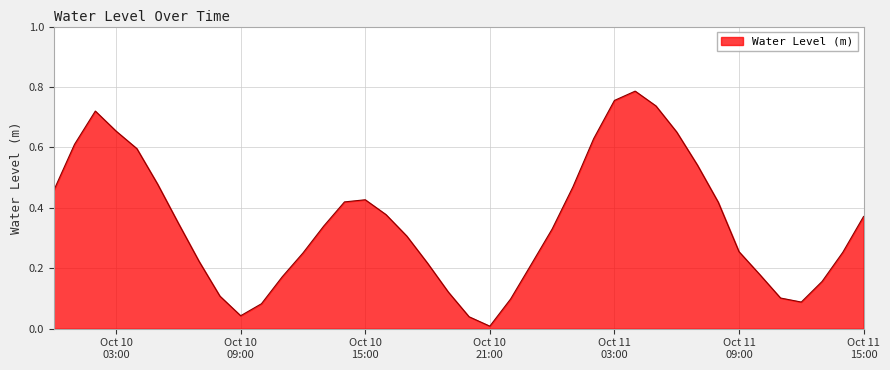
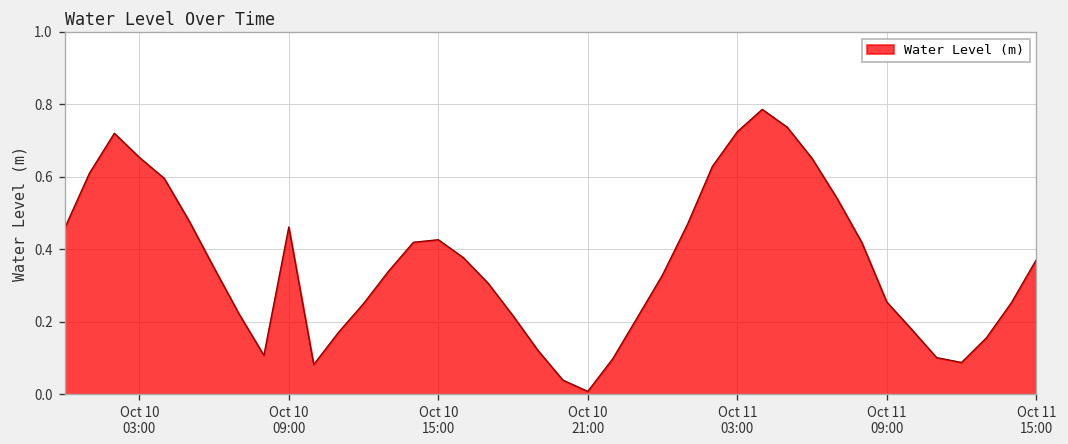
  {
    "Oct 10 03:00": 0.65,
-   "Oct 10 09:00": 0.04,
+   "Oct 10 09:00": 0.46,
    "Oct 10 15:00": 0.43,
    "Oct 10 21:00": 0.01,
-   "Oct 11 03:00": 0.76,
+   "Oct 11 03:00": 0.72,
    "Oct 11 09:00": 0.25,
    "Oct 11 15:00": 0.37
  }
